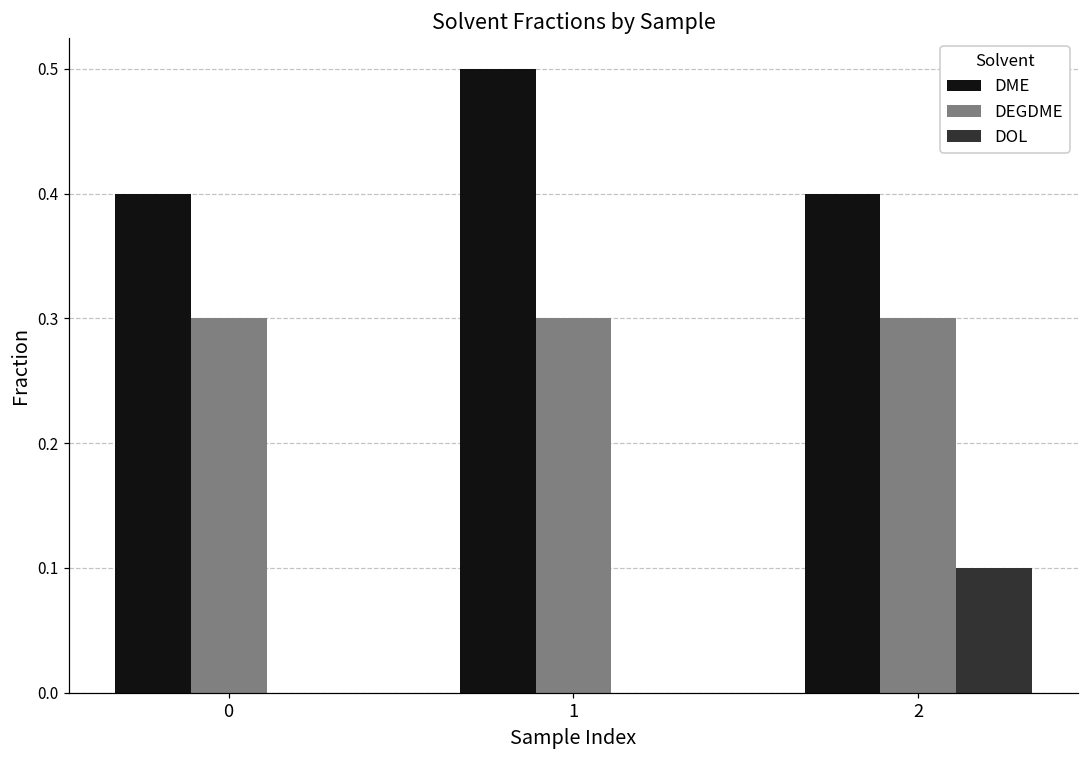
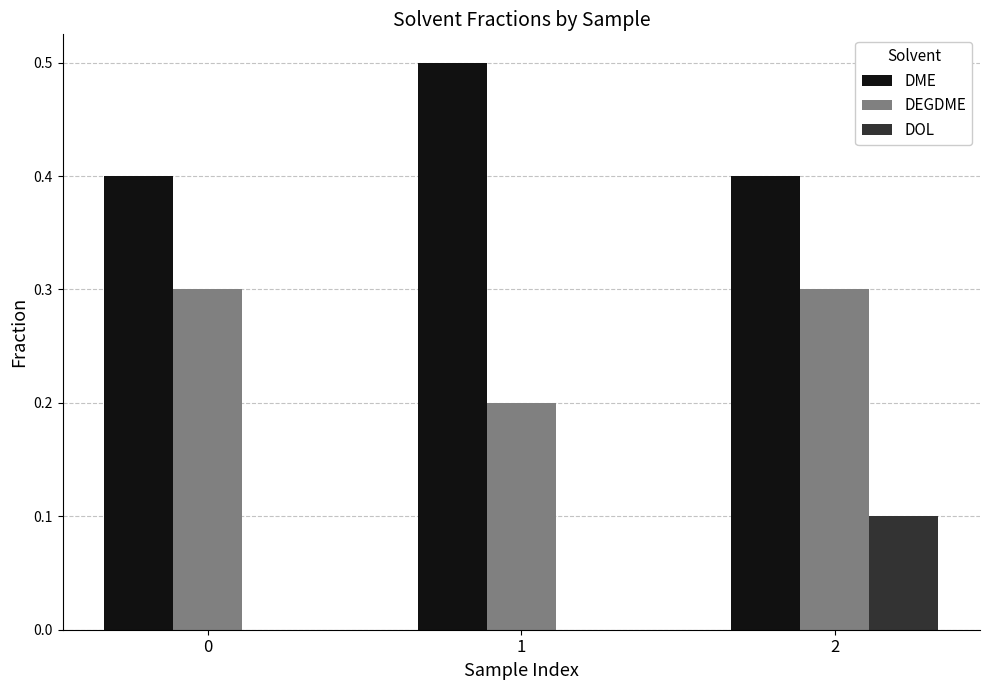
  {
    "DEGDME": {
      "0": 0.3,
-     "1": 0.3,
+     "1": 0.2,
      "2": 0.3
    }
  }
